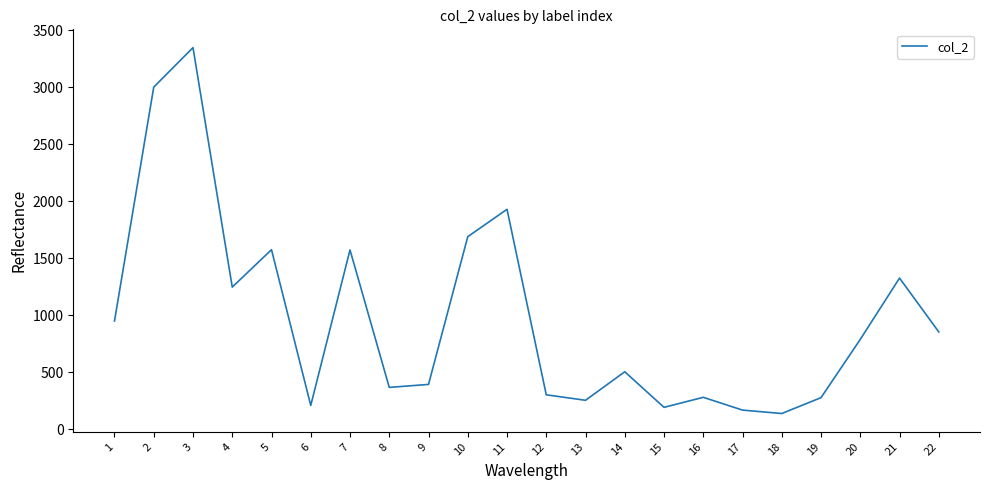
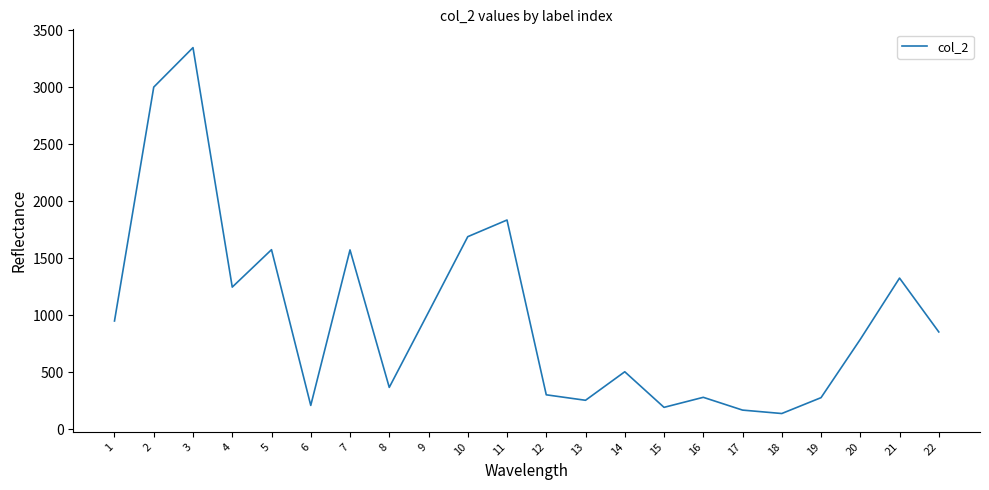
  {
    "1": 950,
    "2": 3000,
    "3": 3350,
    "4": 1250,
    "5": 1580,
    "6": 210,
    "7": 1570,
    "8": 370,
-   "9": 390,
+   "9": 1030,
    "10": 1690,
-   "11": 1930,
+   "11": 1840,
    "12": 300,
    "13": 260,
    "14": 510,
    "15": 190,
    "16": 280,
    "17": 170,
    "18": 140,
    "19": 280,
    "20": 790,
    "21": 1330,
    "22": 850
  }
